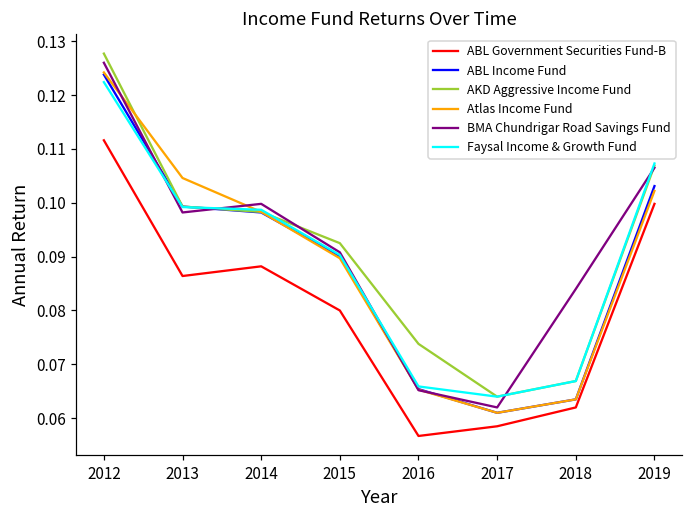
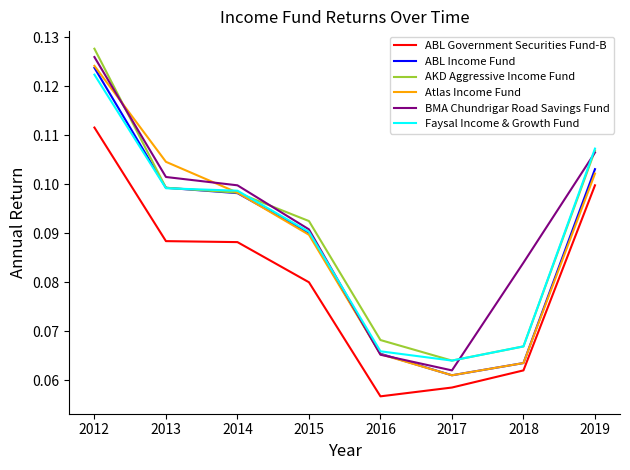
  {
    "ABL Government Securities Fund-B": {
      "2012": 0.112,
-     "2013": 0.086,
+     "2013": 0.088,
      "2014": 0.088,
      "2015": 0.080,
      "2016": 0.057,
      "2017": 0.059,
      "2018": 0.062,
      "2019": 0.100
    },
    "ABL Income Fund": {
      "2019": 0.103
    },
    "AKD Aggressive Income Fund": {
      "2012": 0.128,
      "2015": 0.093,
-     "2016": 0.074
+     "2016": 0.068
    },
    "Atlas Income Fund": {
      "2013": 0.105,
      "2019": 0.102
    },
    "BMA Chundrigar Road Savings Fund": {
      "2012": 0.126,
-     "2013": 0.098,
+     "2013": 0.102,
      "2014": 0.100,
      "2017": 0.062,
      "2018": 0.084
    },
    "Faysal Income & Growth Fund": {
      "2012": 0.122
    }
  }
